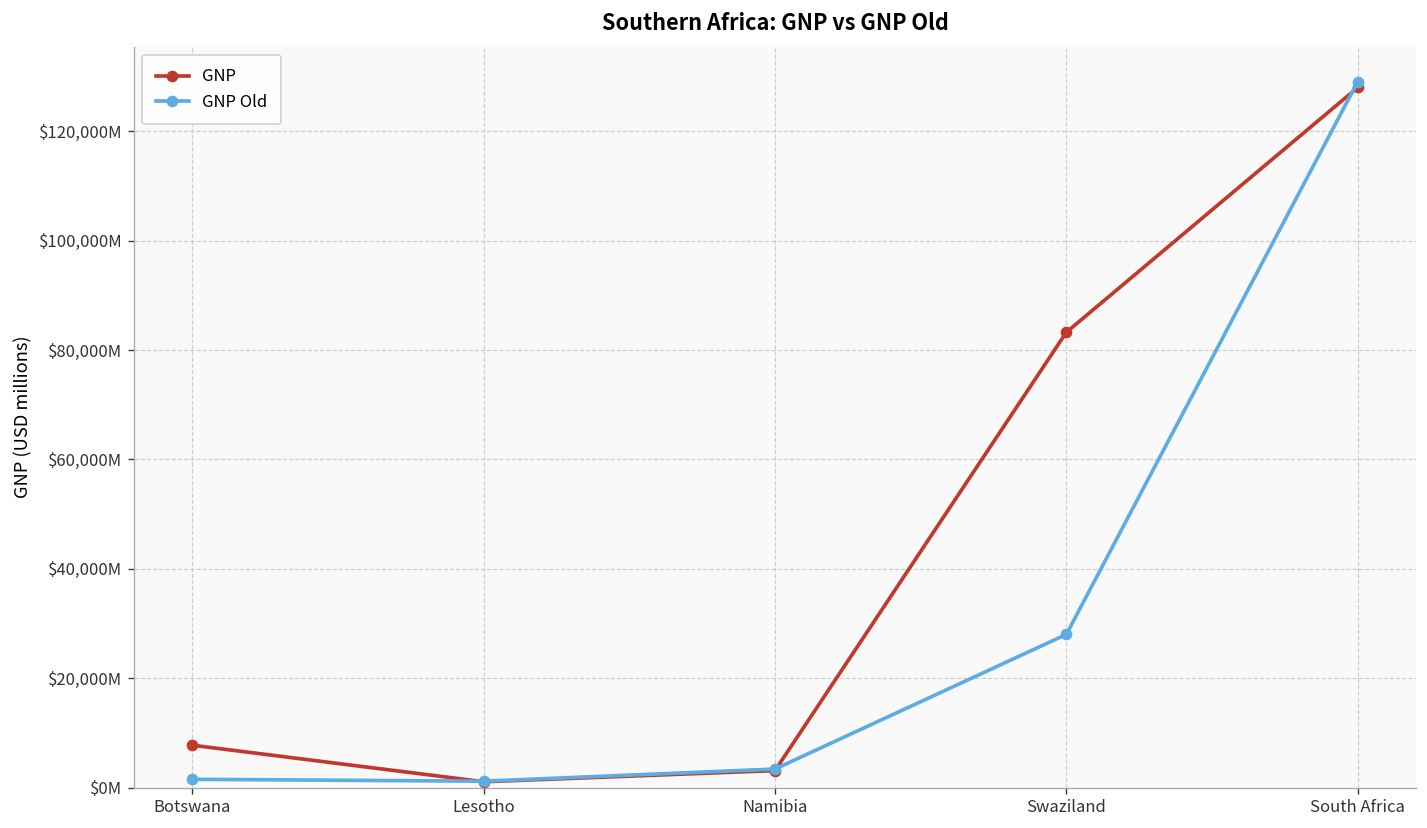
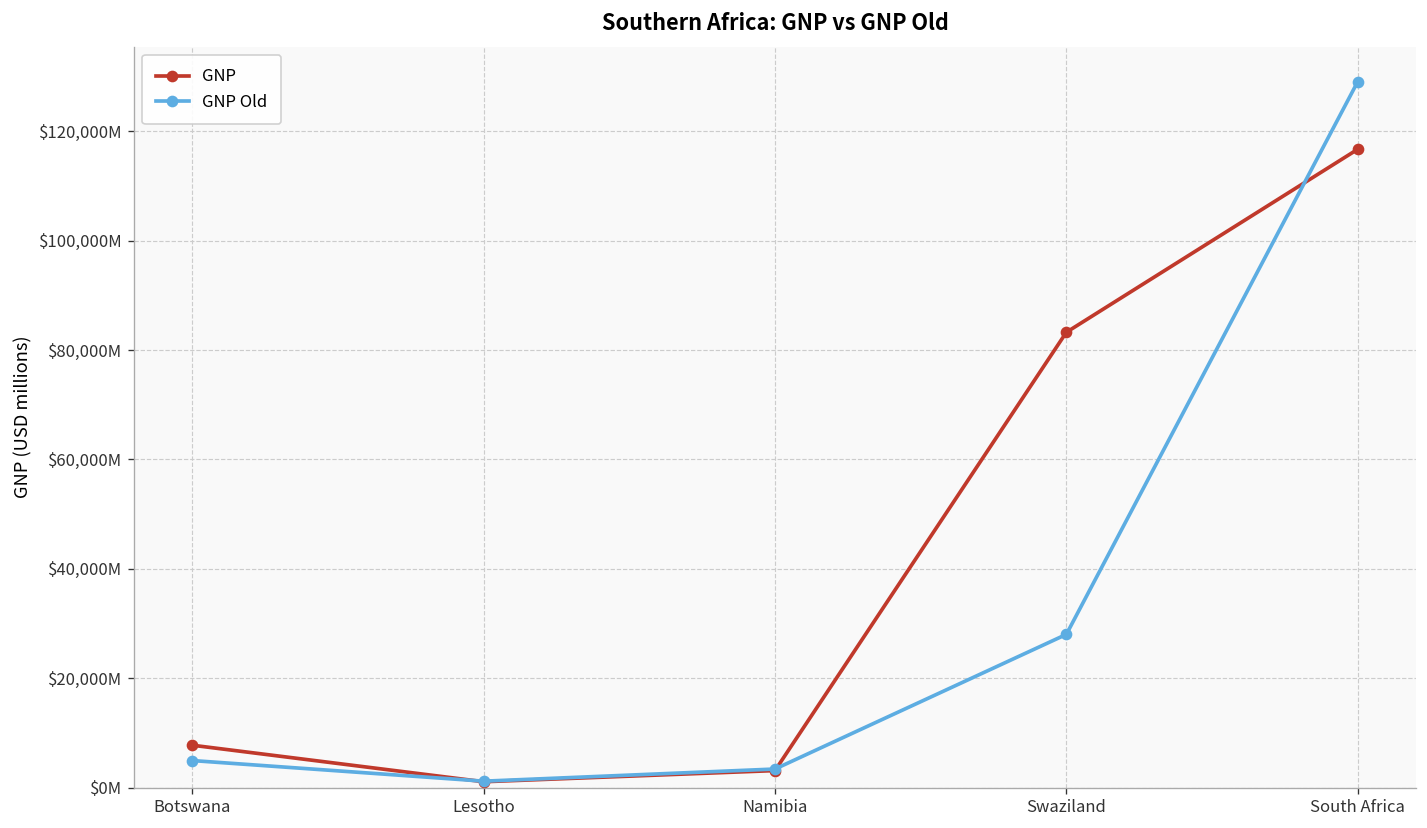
  {
    "GNP": {
      "Botswana": "$8,000,000,000",
      "Swaziland": "$83,000,000,000",
-     "South Africa": "$128,000,000,000"
+     "South Africa": "$117,000,000,000"
    },
    "GNP Old": {
-     "Botswana": "$2,000,000,000",
+     "Botswana": "$5,000,000,000",
      "Swaziland": "$28,000,000,000",
      "South Africa": "$129,000,000,000"
    }
  }
